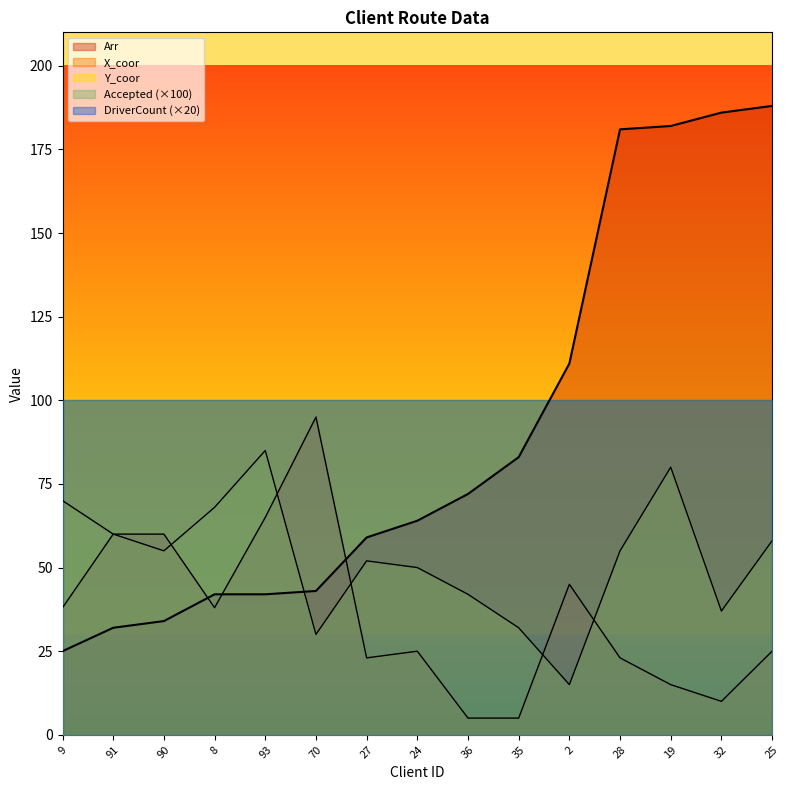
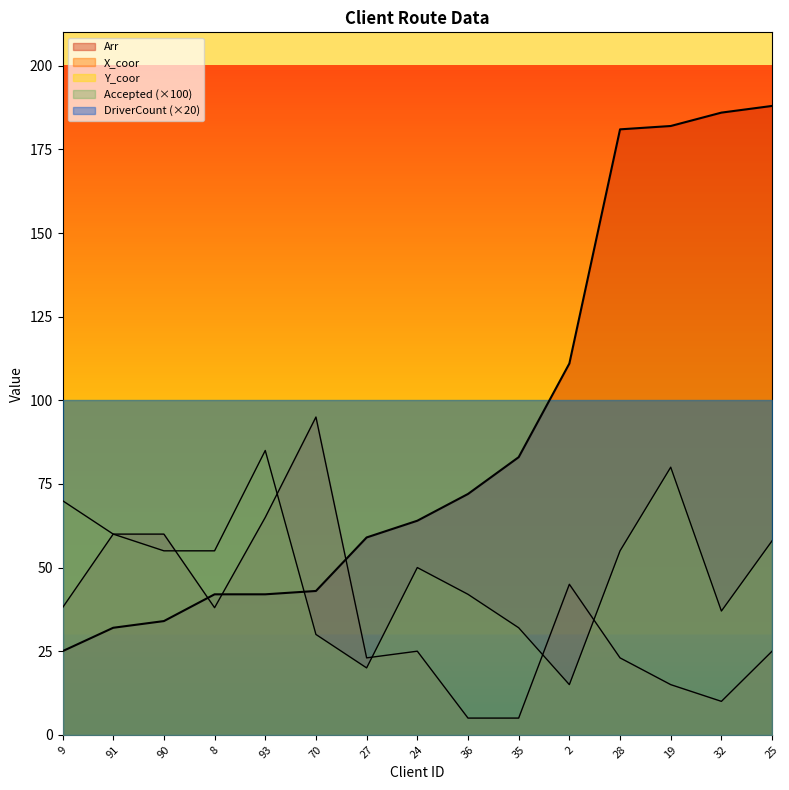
  {
    "Y_coor": {
      "9": 70,
      "90": 55,
-     "8": 68,
+     "8": 55,
      "93": 85,
      "70": 30,
-     "27": 52,
+     "27": 20,
      "24": 50,
      "36": 42,
      "35": 32,
      "2": 15,
      "28": 55,
      "19": 80,
      "32": 37,
      "25": 58
    },
    "DriverCount (×20)": {
      "9": 100,
      "91": 100,
      "90": 100,
      "8": 100,
      "93": 100,
      "70": 100,
      "27": 100,
      "24": 100,
      "36": 100,
      "35": 100,
      "2": 100,
      "28": 100,
      "19": 100,
      "32": 100,
      "25": 100
    }
  }
